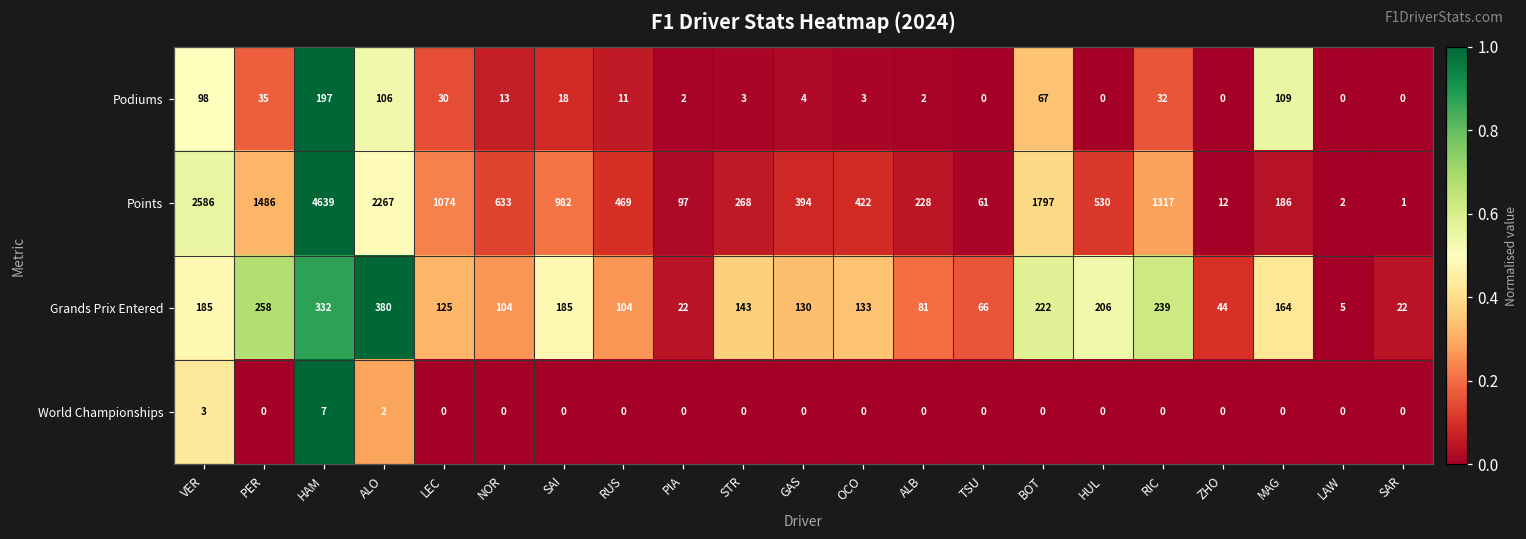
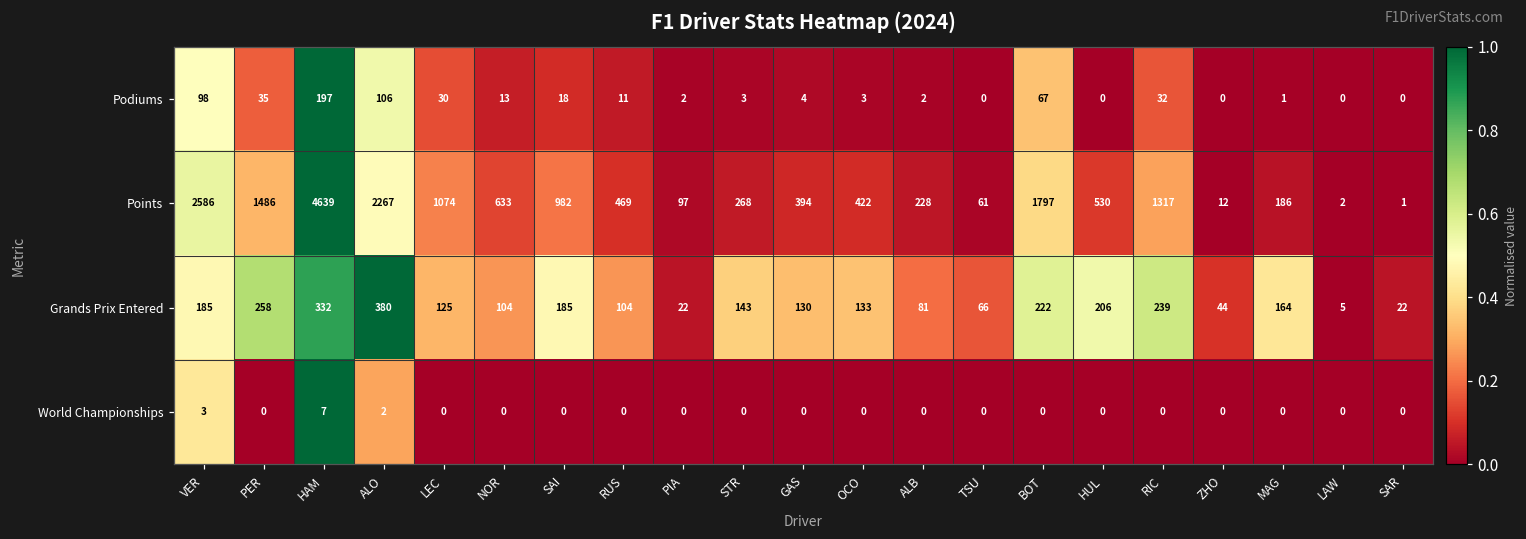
  {
    "Podiums": {
      "VER": 98,
      "PER": 35,
      "HAM": 197,
      "ALO": 106,
      "LEC": 30,
      "NOR": 13,
      "SAI": 18,
      "RUS": 11,
      "PIA": 2,
      "STR": 3,
      "GAS": 4,
      "OCO": 3,
      "ALB": 2,
      "TSU": 0,
      "BOT": 67,
      "HUL": 0,
      "RIC": 32,
      "ZHO": 0,
-     "MAG": 109,
+     "MAG": 1,
      "LAW": 0,
      "SAR": 0
    },
    "Points": {
      "VER": 2586,
      "PER": 1486,
      "HAM": 4639,
      "ALO": 2267,
      "LEC": 1074,
      "NOR": 633,
      "SAI": 982,
      "RUS": 469,
      "PIA": 97,
      "STR": 268,
      "GAS": 394,
      "OCO": 422,
      "ALB": 228,
      "TSU": 61,
      "BOT": 1797,
      "HUL": 530,
      "RIC": 1317,
      "ZHO": 12,
      "MAG": 186,
      "LAW": 2,
      "SAR": 1
    },
    "Grands Prix Entered": {
      "VER": 185,
      "PER": 258,
      "HAM": 332,
      "ALO": 380,
      "LEC": 125,
      "NOR": 104,
      "SAI": 185,
      "RUS": 104,
      "PIA": 22,
      "STR": 143,
      "GAS": 130,
      "OCO": 133,
      "ALB": 81,
      "TSU": 66,
      "BOT": 222,
      "HUL": 206,
      "RIC": 239,
      "ZHO": 44,
      "MAG": 164,
      "LAW": 5,
      "SAR": 22
    },
    "World Championships": {
      "VER": 3,
      "PER": 0,
      "HAM": 7,
      "ALO": 2,
      "LEC": 0,
      "NOR": 0,
      "SAI": 0,
      "RUS": 0,
      "PIA": 0,
      "STR": 0,
      "GAS": 0,
      "OCO": 0,
      "ALB": 0,
      "TSU": 0,
      "BOT": 0,
      "HUL": 0,
      "RIC": 0,
      "ZHO": 0,
      "MAG": 0,
      "LAW": 0,
      "SAR": 0
    }
  }
